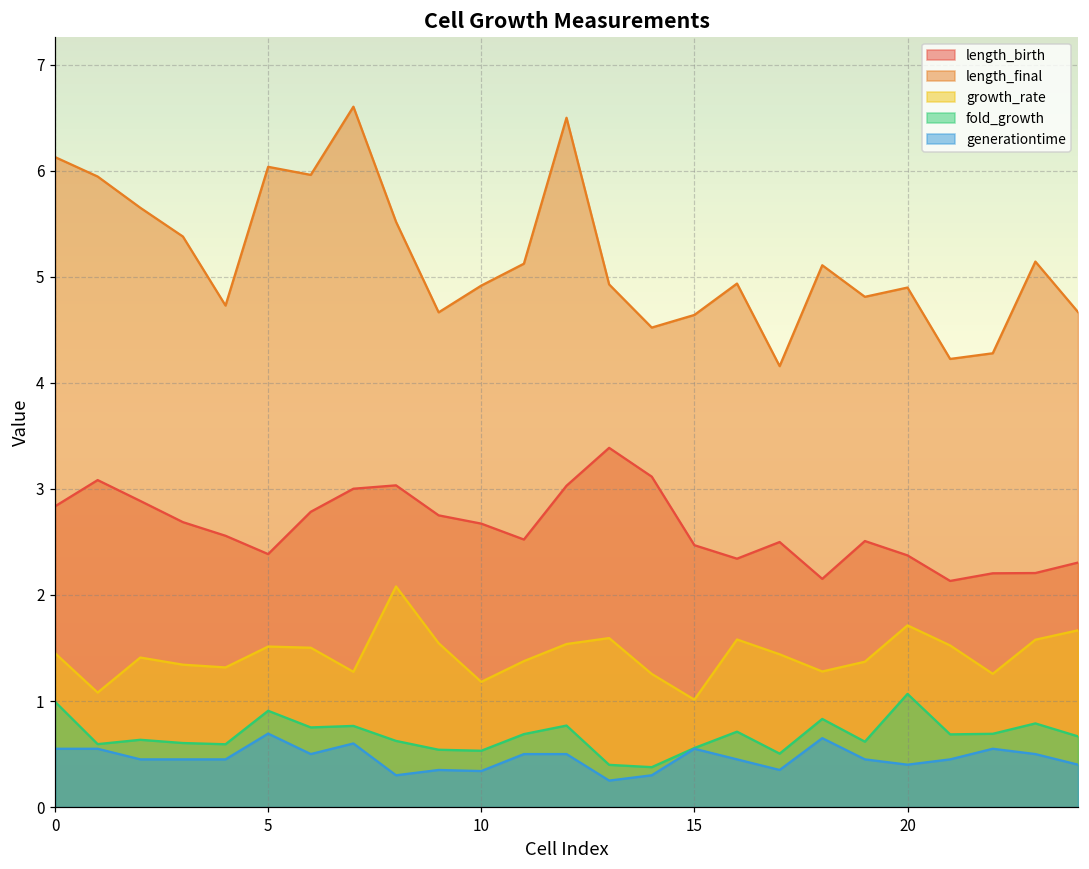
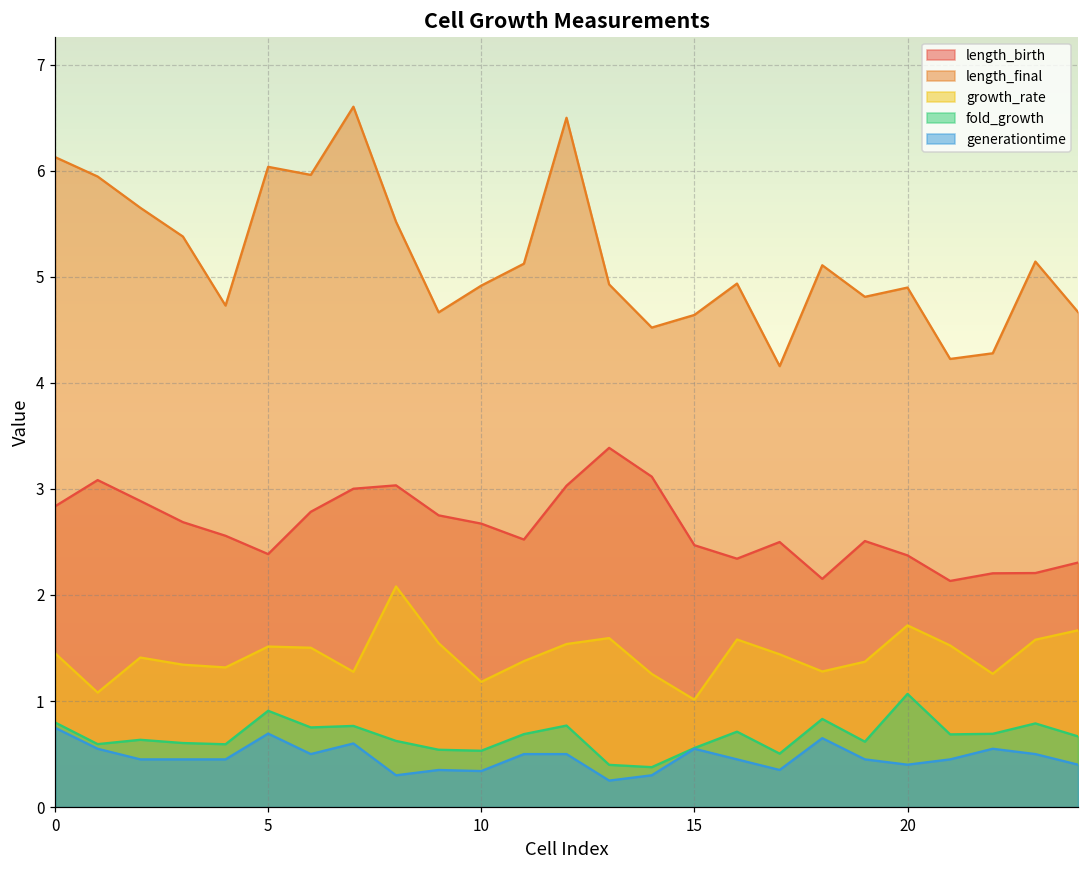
  {
    "fold_growth": {
-     "0": 1.0,
+     "0": 0.8,
      "5": 0.9,
      "10": 0.5,
      "20": 1.1
    },
    "generationtime": {
-     "0": 0.5,
+     "0": 0.7,
      "5": 0.7,
      "10": 0.3,
      "20": 0.4
    }
  }
